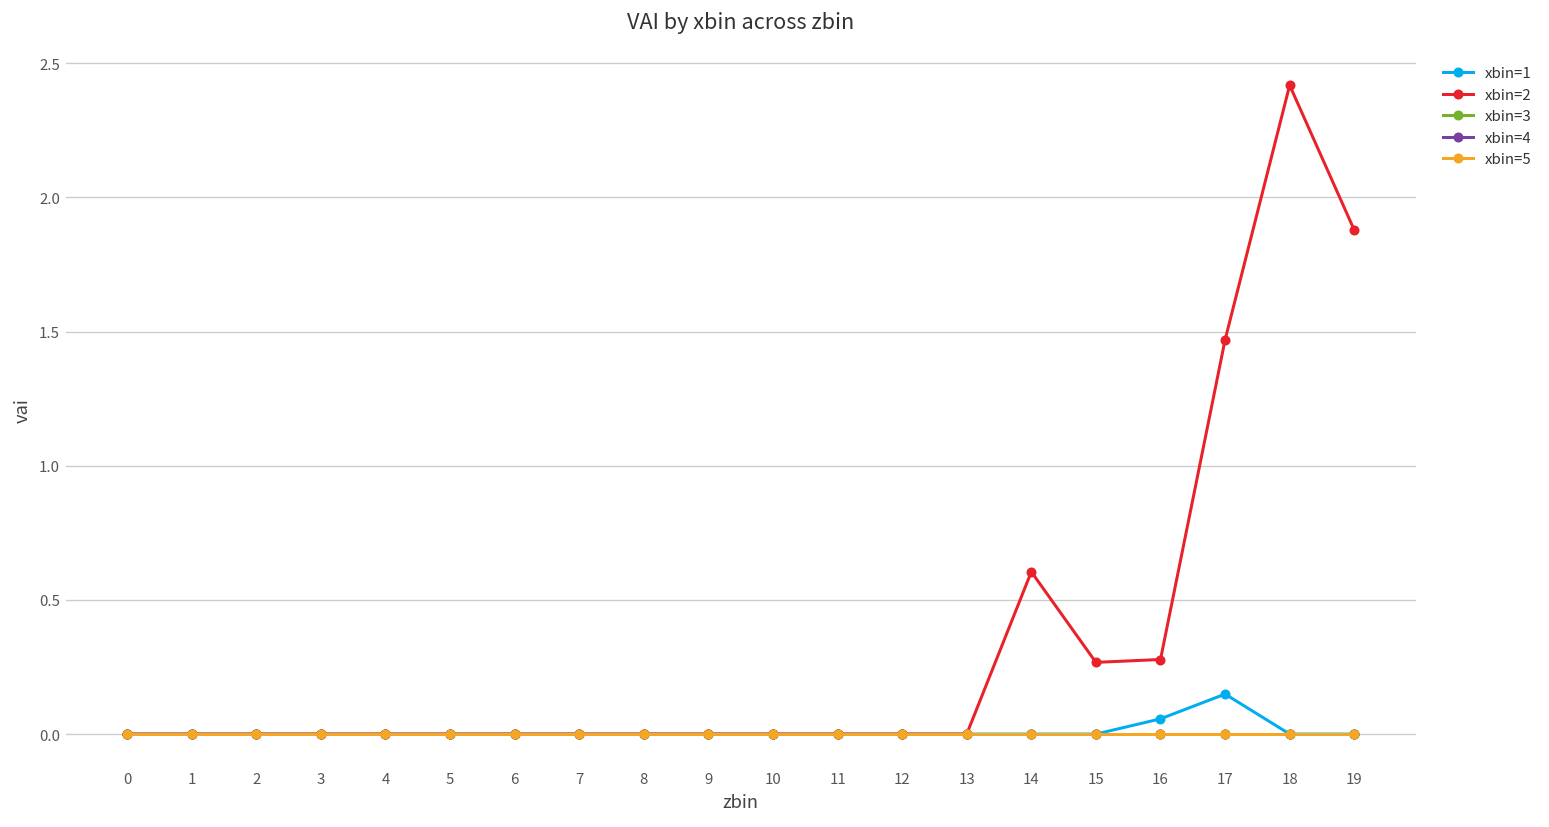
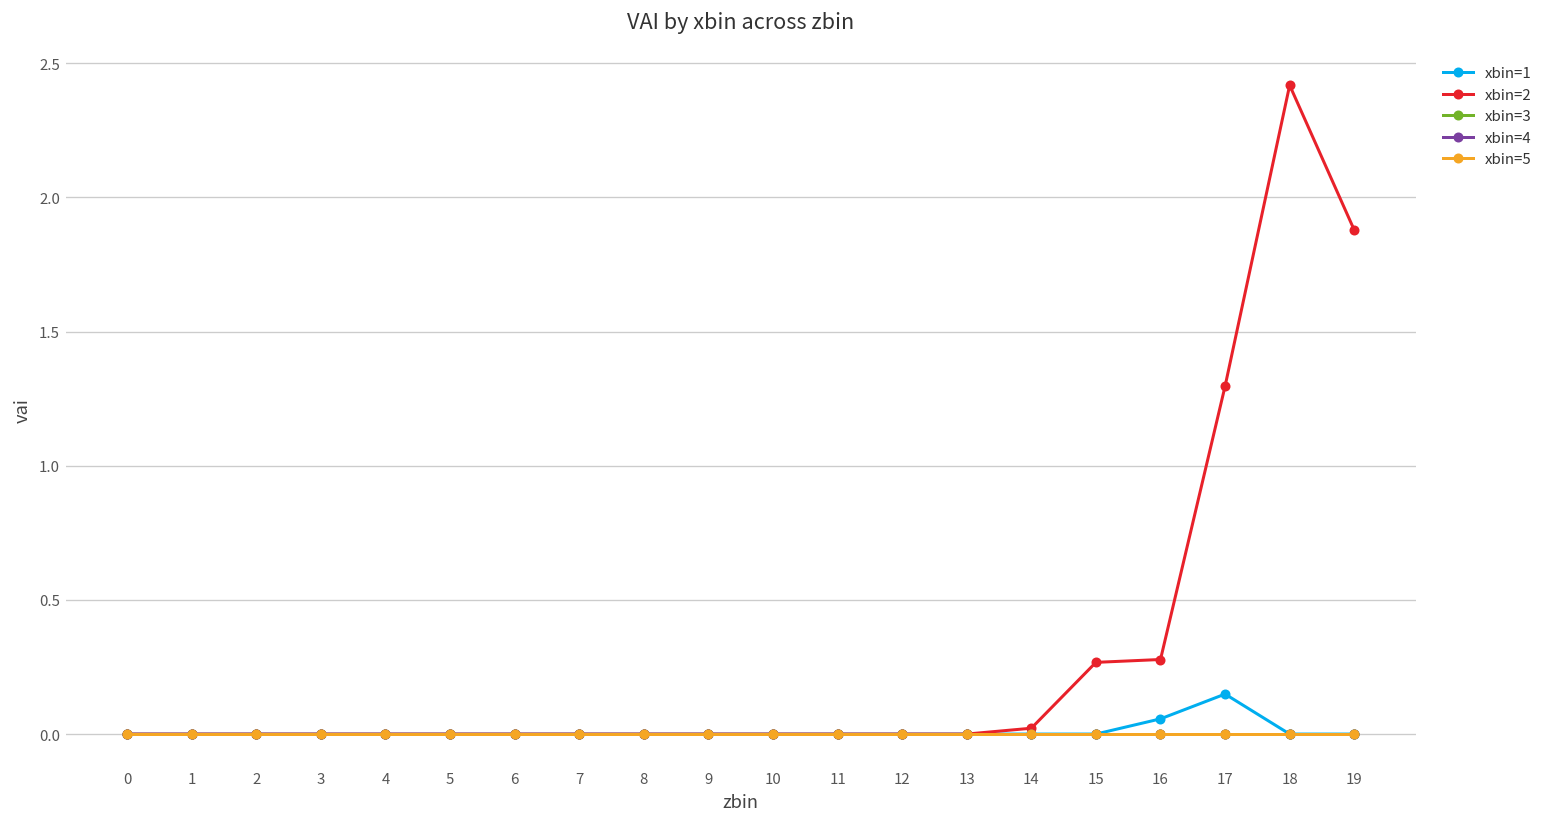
  {
    "xbin=1": {
      "16": 0.06,
      "17": 0.15
    },
    "xbin=2": {
-     "14": 0.60,
+     "14": 0.02,
      "15": 0.27,
      "16": 0.28,
-     "17": 1.47,
+     "17": 1.30,
      "18": 2.42,
      "19": 1.88
    },
    "xbin=5": {
      "16": 0.00,
      "17": 0.00
    }
  }
